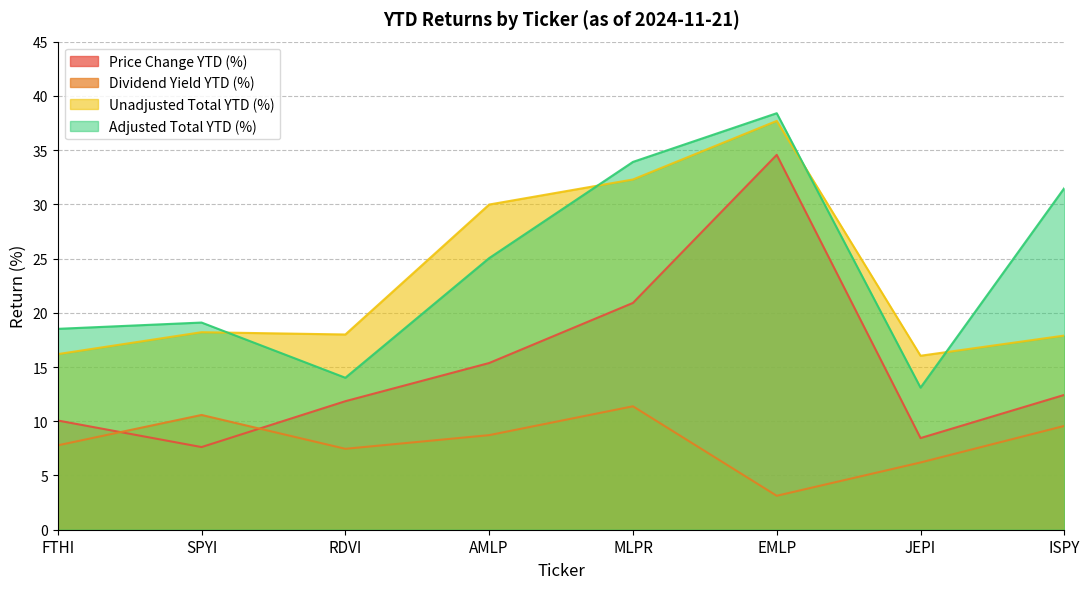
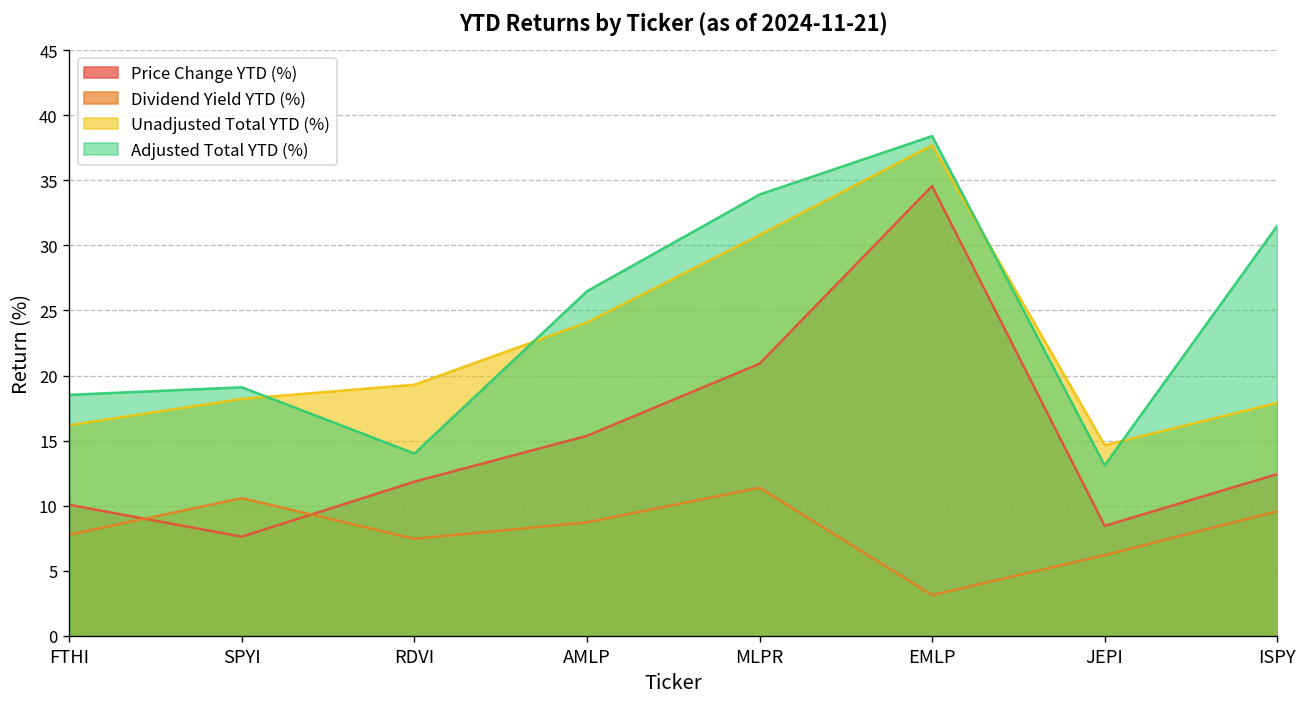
  {
    "Unadjusted Total YTD (%)": {
      "FTHI": 16.2,
      "SPYI": 18.2,
-     "RDVI": 18.0,
-     "AMLP": 30.0,
-     "MLPR": 32.3,
+     "RDVI": 19.3,
+     "AMLP": 24.1,
+     "MLPR": 30.8,
      "EMLP": 37.7,
-     "JEPI": 16.0,
+     "JEPI": 14.7,
      "ISPY": 17.9
    },
    "Adjusted Total YTD (%)": {
      "FTHI": 18.5,
      "SPYI": 19.1,
      "RDVI": 14.0,
-     "AMLP": 25.0,
+     "AMLP": 26.5,
      "MLPR": 33.9,
      "EMLP": 38.4,
      "JEPI": 13.1,
      "ISPY": 31.5
    }
  }
